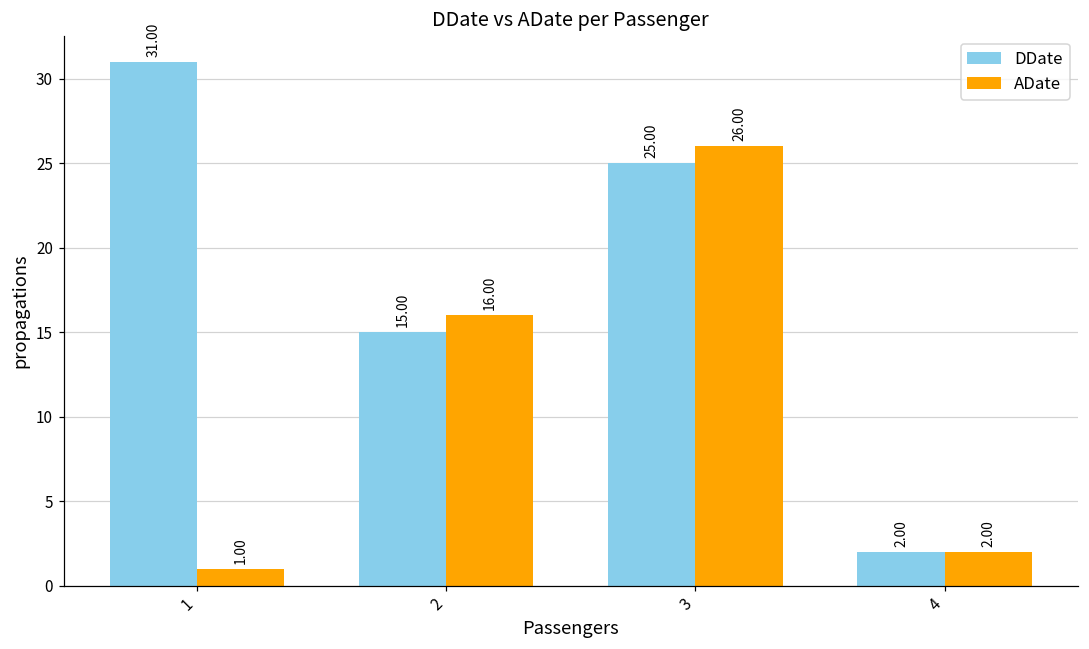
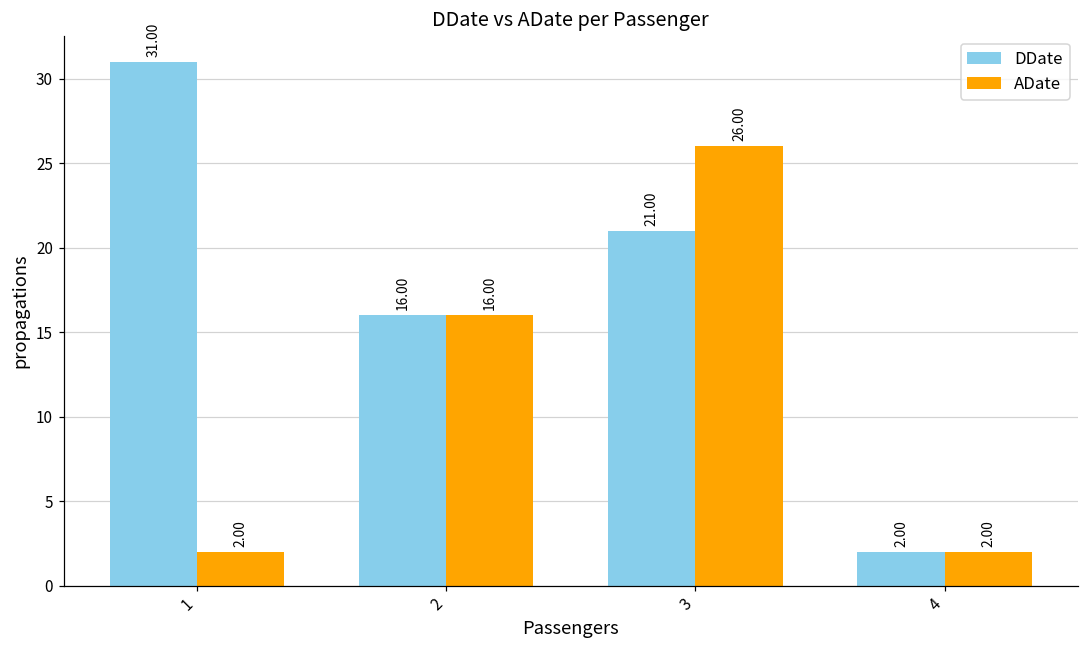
  {
    "DDate": {
      "1": 31.00,
-     "2": 15.00,
-     "3": 25.00,
+     "2": 16.00,
+     "3": 21.00,
      "4": 2.00
    },
    "ADate": {
-     "1": 1.00,
+     "1": 2.00,
      "2": 16.00,
      "3": 26.00,
      "4": 2.00
    }
  }
